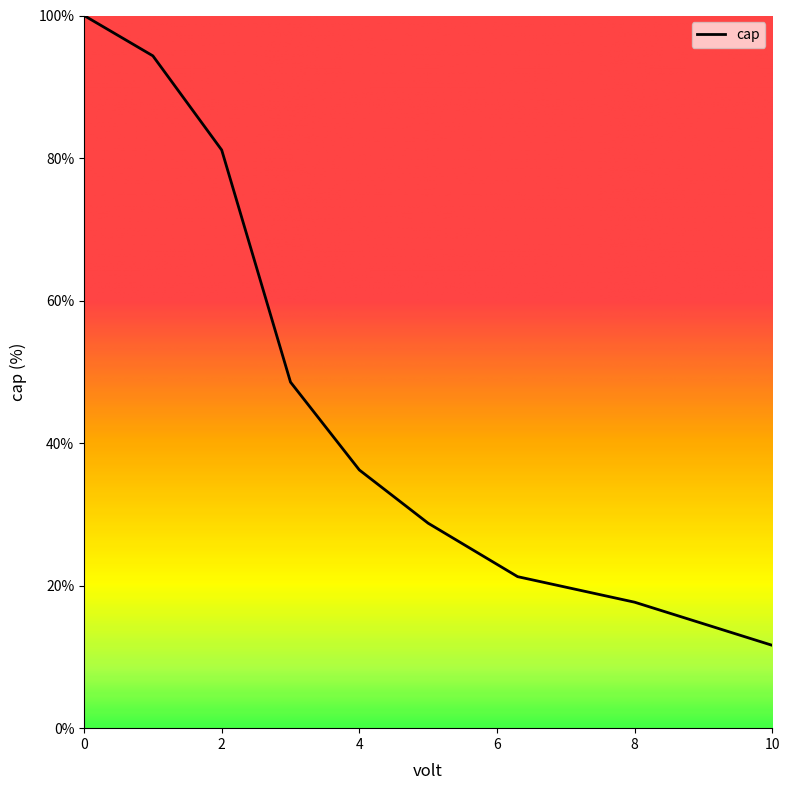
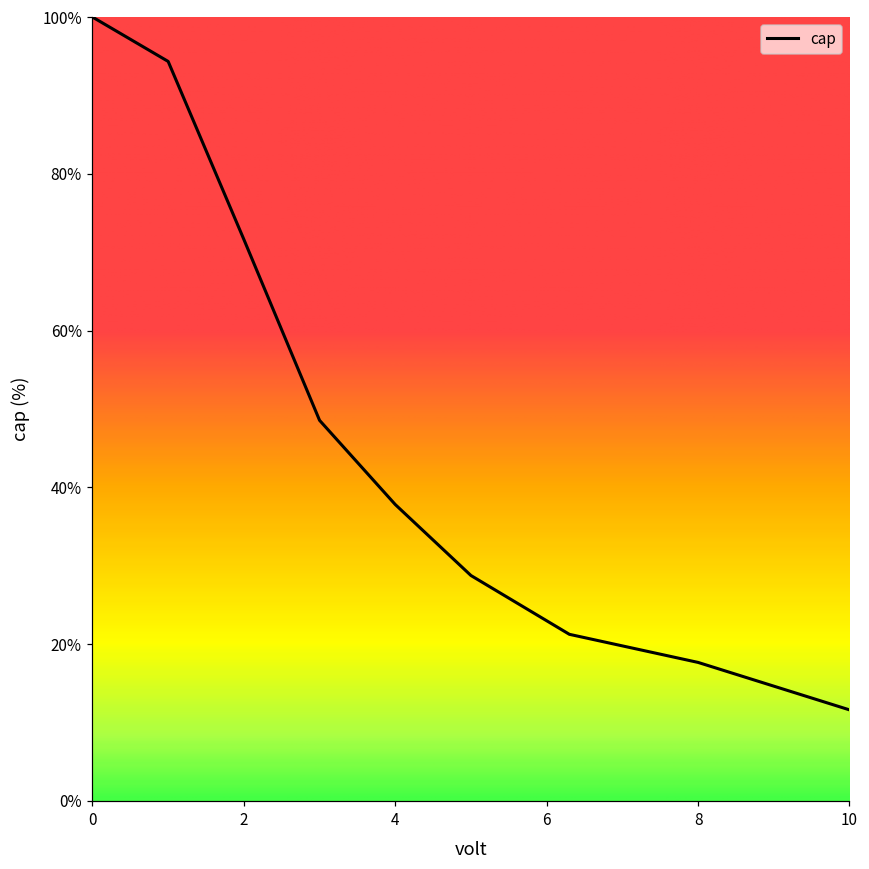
  {
    "0": "100%",
-   "2": "81%",
-   "4": "36%",
+   "2": "72%",
+   "4": "38%",
    "8": "18%",
    "10": "12%"
  }
